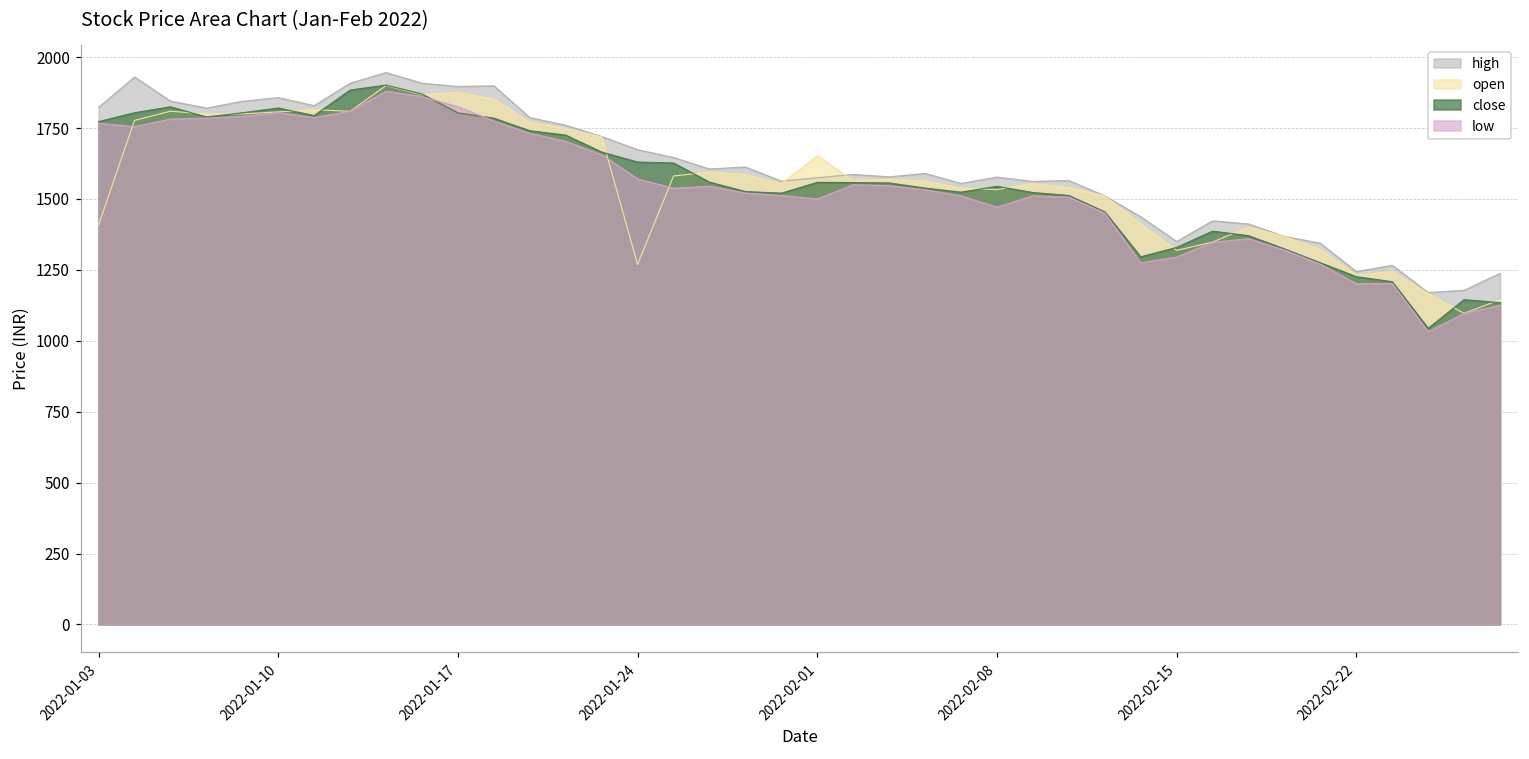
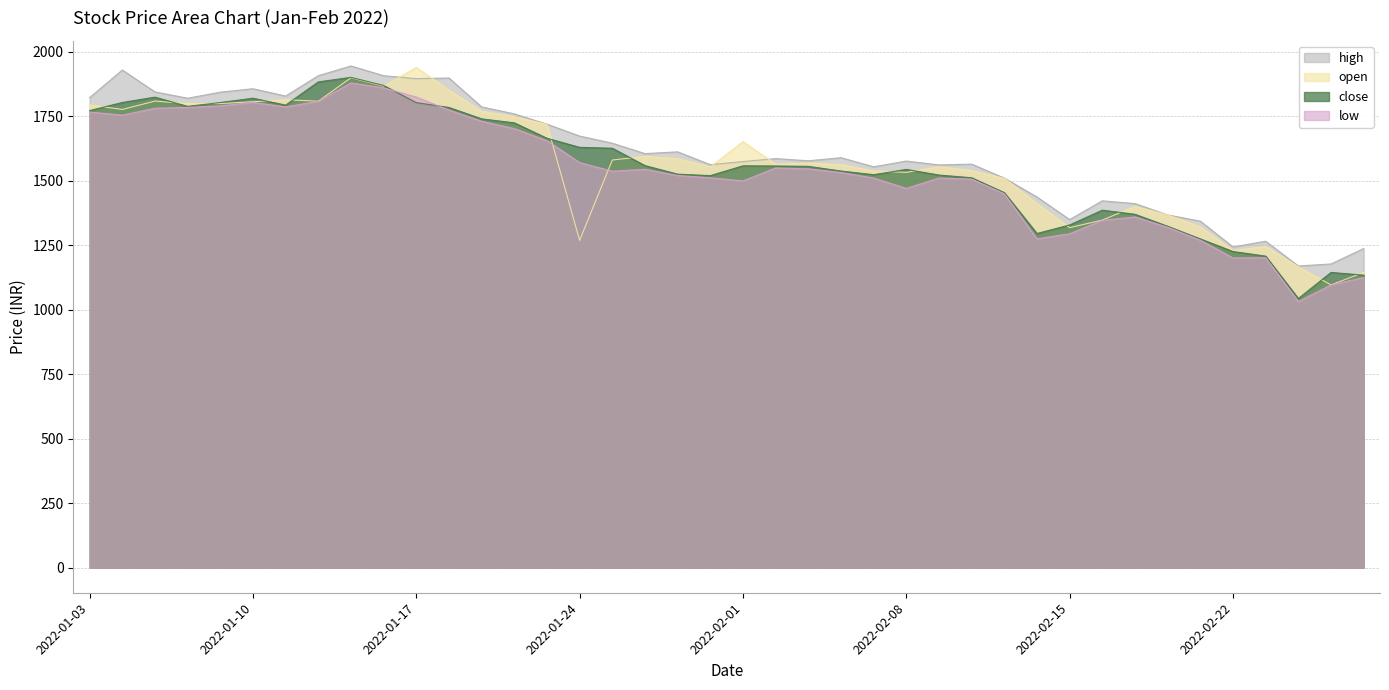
  {
    "open": {
-     "2022-01-03": 1410,
-     "2022-01-17": 1880,
+     "2022-01-03": 1800,
+     "2022-01-17": 1940,
      "2022-01-24": 1270,
      "2022-02-01": 1650,
      "2022-02-08": 1530,
      "2022-02-15": 1320
    },
    "close": {
      "2022-01-10": 1820,
      "2022-01-17": 1800,
      "2022-01-24": 1630,
      "2022-02-01": 1560,
      "2022-02-08": 1540,
      "2022-02-15": 1330
    }
  }
